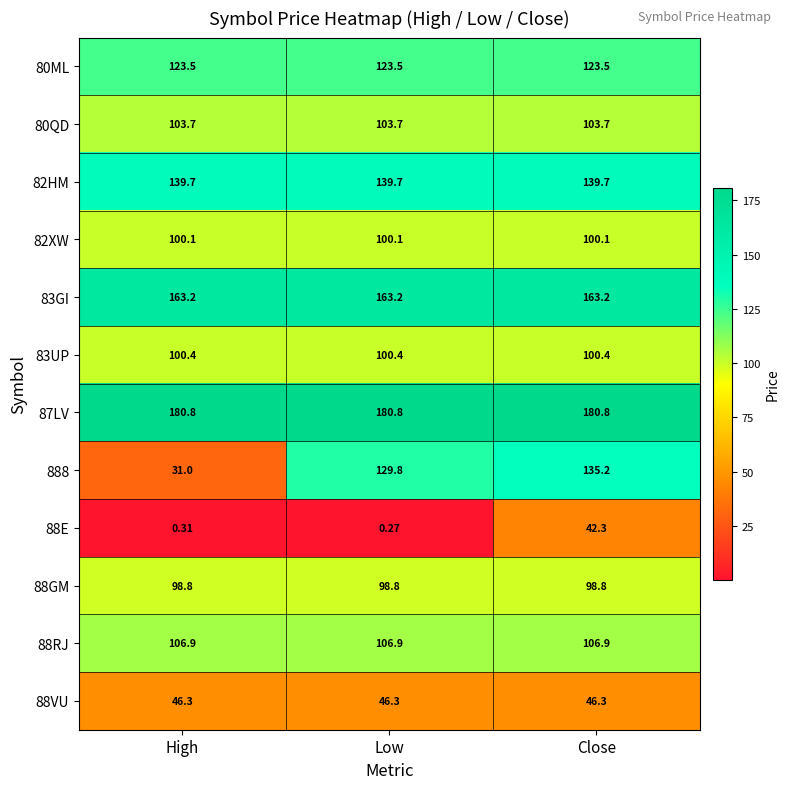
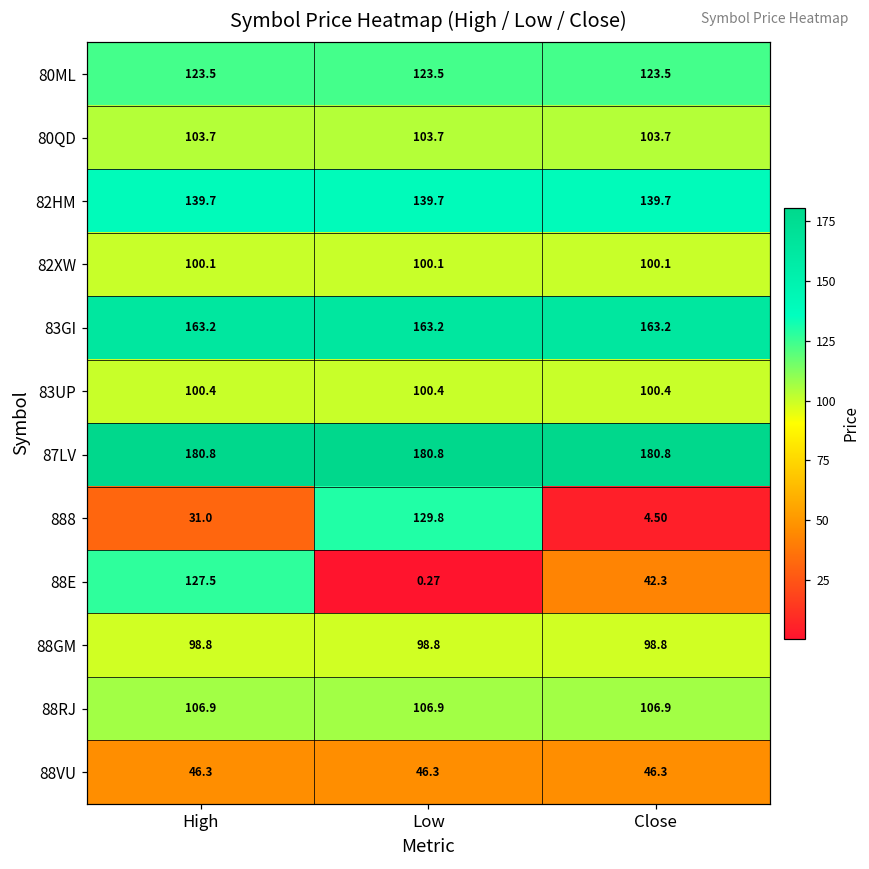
  {
    "80ML": {
      "High": 123.5,
      "Low": 123.5,
      "Close": 123.5
    },
    "80QD": {
      "High": 103.7,
      "Low": 103.7,
      "Close": 103.7
    },
    "82HM": {
      "High": 139.7,
      "Low": 139.7,
      "Close": 139.7
    },
    "82XW": {
      "High": 100.1,
      "Low": 100.1,
      "Close": 100.1
    },
    "83GI": {
      "High": 163.2,
      "Low": 163.2,
      "Close": 163.2
    },
    "83UP": {
      "High": 100.4,
      "Low": 100.4,
      "Close": 100.4
    },
    "87LV": {
      "High": 180.8,
      "Low": 180.8,
      "Close": 180.8
    },
    "888": {
      "High": 31.0,
      "Low": 129.8,
-     "Close": 135.2
+     "Close": 4.50
    },
    "88E": {
-     "High": 0.31,
+     "High": 127.5,
      "Low": 0.27,
      "Close": 42.3
    },
    "88GM": {
      "High": 98.8,
      "Low": 98.8,
      "Close": 98.8
    },
    "88RJ": {
      "High": 106.9,
      "Low": 106.9,
      "Close": 106.9
    },
    "88VU": {
      "High": 46.3,
      "Low": 46.3,
      "Close": 46.3
    }
  }
